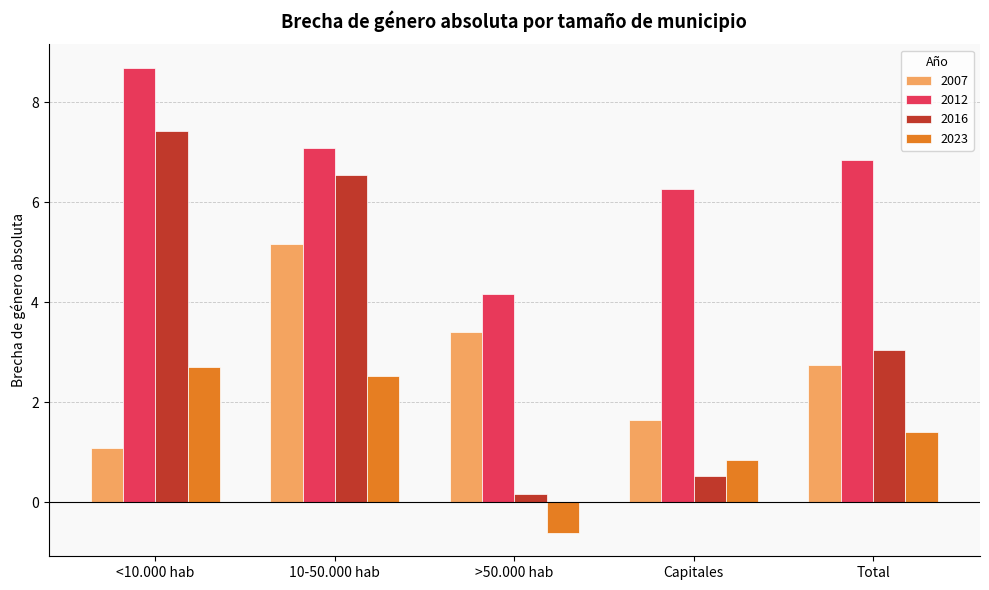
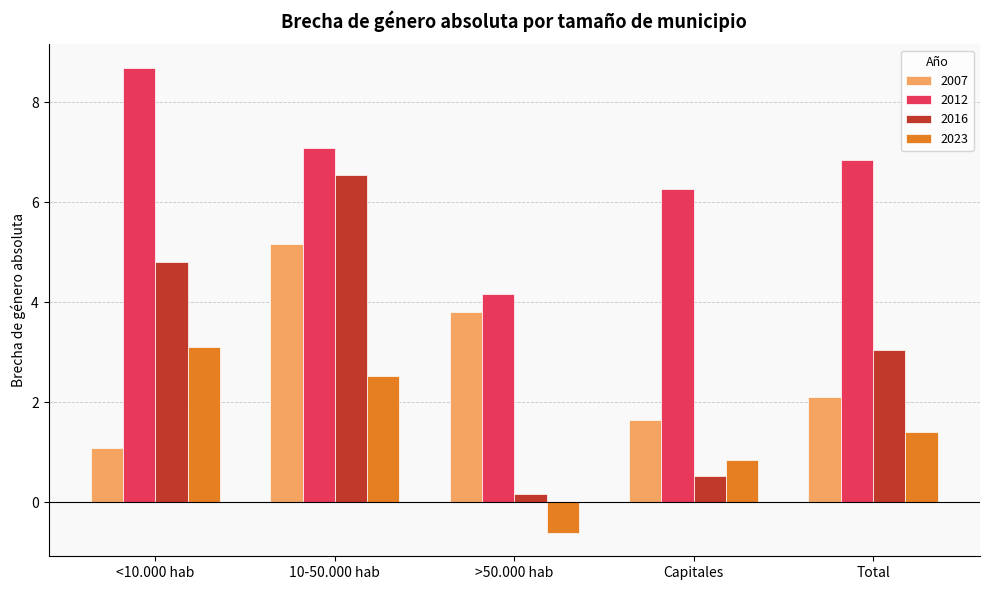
  {
    "2007": {
      "<10.000 hab": 1.1,
      "10-50.000 hab": 5.2,
-     ">50.000 hab": 3.4,
+     ">50.000 hab": 3.8,
      "Capitales": 1.6,
-     "Total": 2.7
+     "Total": 2.1
    },
    "2012": {
      "<10.000 hab": 8.7,
      "10-50.000 hab": 7.1,
      ">50.000 hab": 4.2,
      "Capitales": 6.3,
      "Total": 6.9
    },
    "2016": {
-     "<10.000 hab": 7.4,
+     "<10.000 hab": 4.8,
      "10-50.000 hab": 6.5,
      ">50.000 hab": 0.2,
      "Capitales": 0.5,
      "Total": 3.0
    },
    "2023": {
-     "<10.000 hab": 2.7,
+     "<10.000 hab": 3.1,
      "10-50.000 hab": 2.5,
      ">50.000 hab": -0.6,
      "Capitales": 0.9,
      "Total": 1.4
    }
  }
